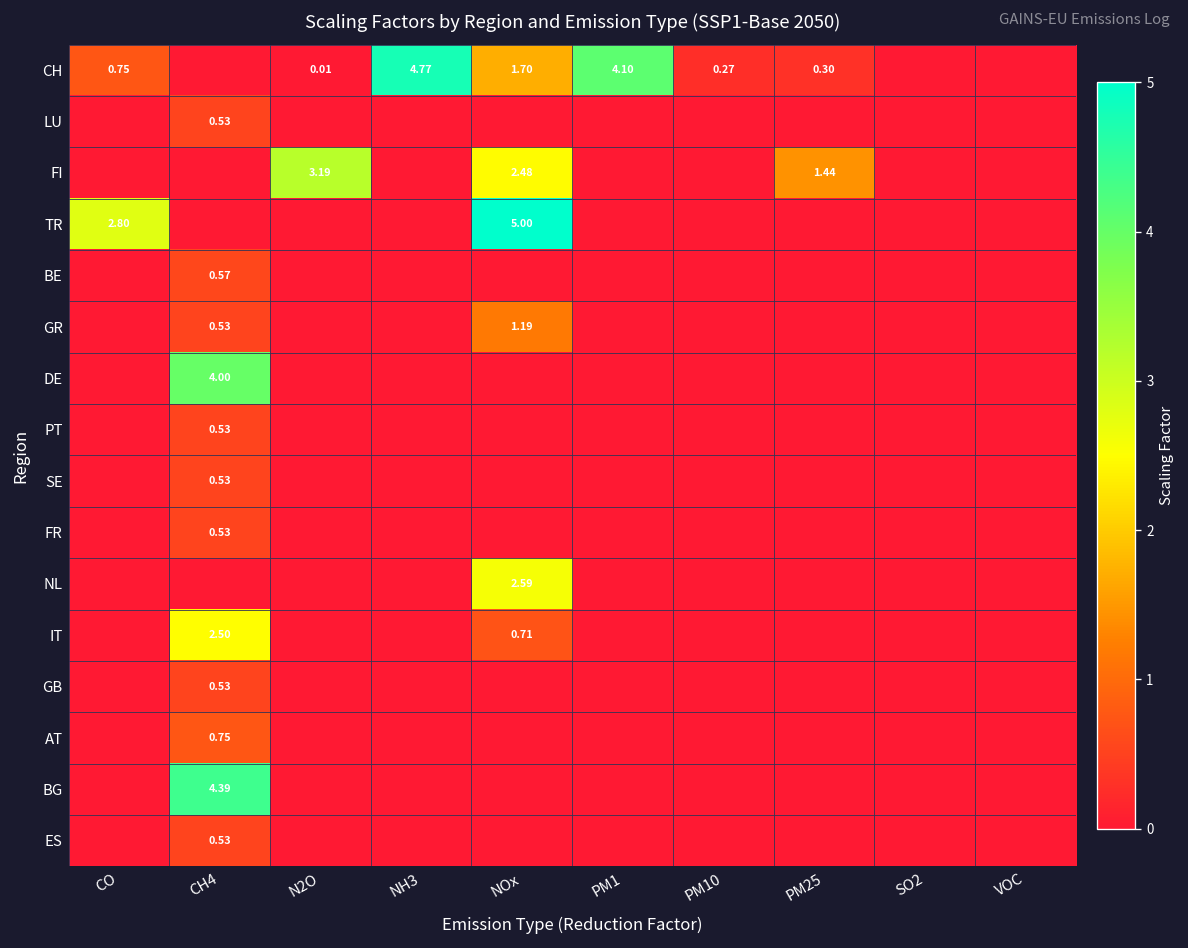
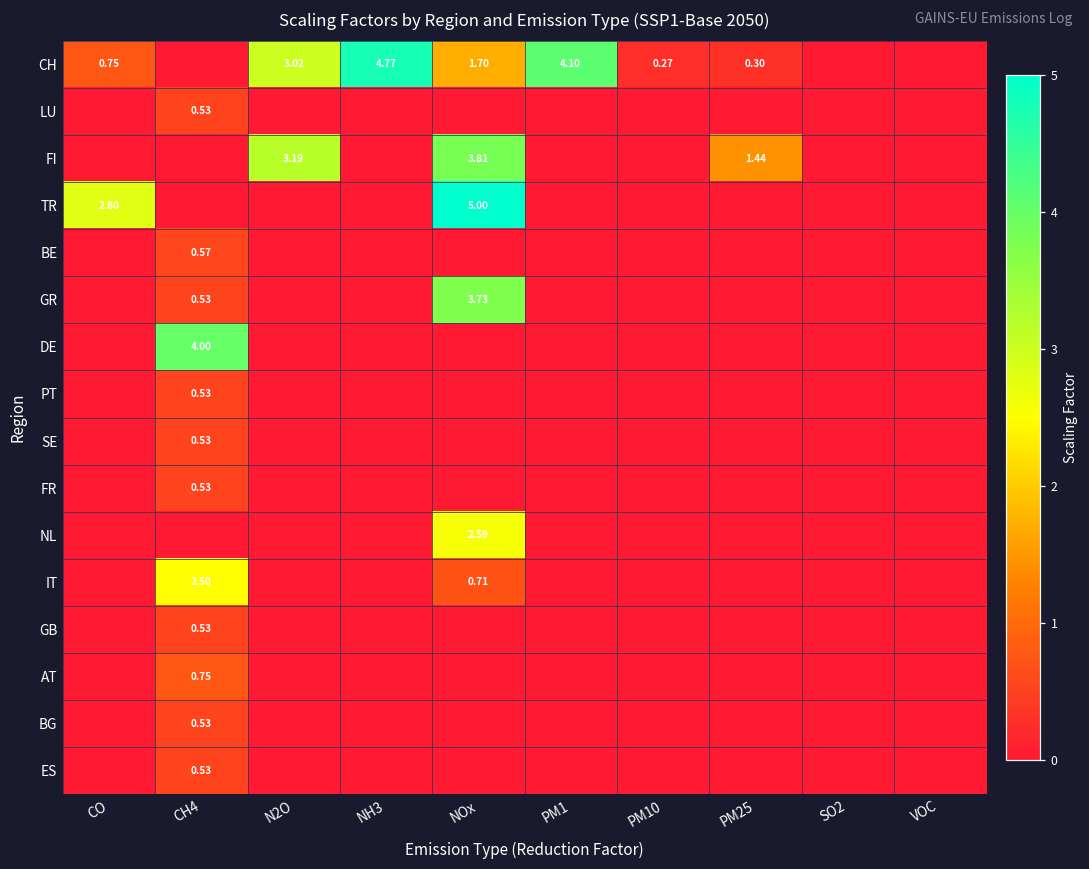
  {
    "CH": {
      "CO": 0.75,
-     "N2O": 0.01,
+     "N2O": 3.02,
      "NH3": 4.77,
      "NOx": 1.70,
      "PM1": 4.10,
      "PM10": 0.27,
      "PM25": 0.30
    },
    "LU": {
      "CH4": 0.53
    },
    "FI": {
      "N2O": 3.19,
-     "NOx": 2.48,
+     "NOx": 3.81,
      "PM25": 1.44
    },
    "TR": {
      "CO": 2.80,
      "NOx": 5.00
    },
    "BE": {
      "CH4": 0.57
    },
    "GR": {
      "CH4": 0.53,
-     "NOx": 1.19
+     "NOx": 3.73
    },
    "DE": {
      "CH4": 4.00
    },
    "PT": {
      "CH4": 0.53
    },
    "SE": {
      "CH4": 0.53
    },
    "FR": {
      "CH4": 0.53
    },
    "NL": {
      "NOx": 2.59
    },
    "IT": {
      "CH4": 2.50,
      "NOx": 0.71
    },
    "GB": {
      "CH4": 0.53
    },
    "AT": {
      "CH4": 0.75
    },
    "BG": {
-     "CH4": 4.39
+     "CH4": 0.53
    },
    "ES": {
      "CH4": 0.53
    }
  }
